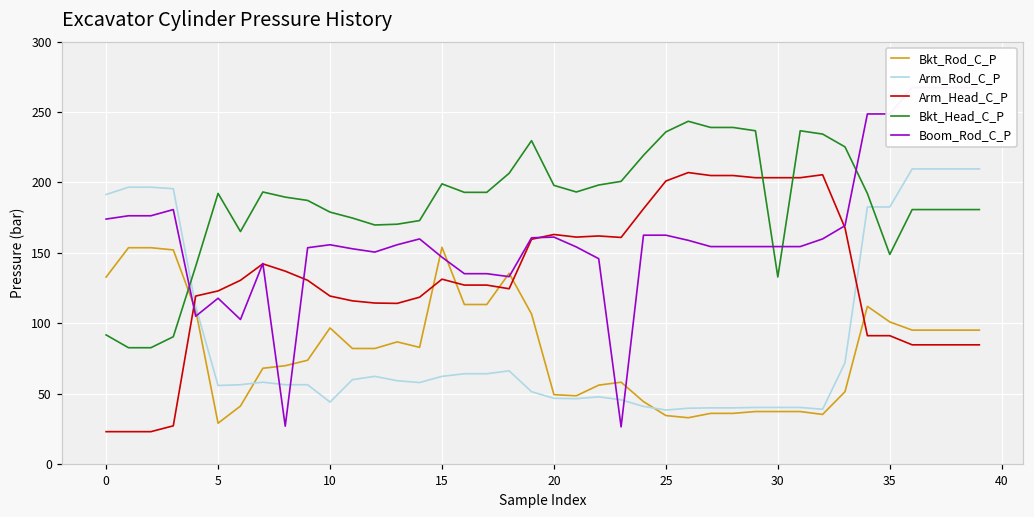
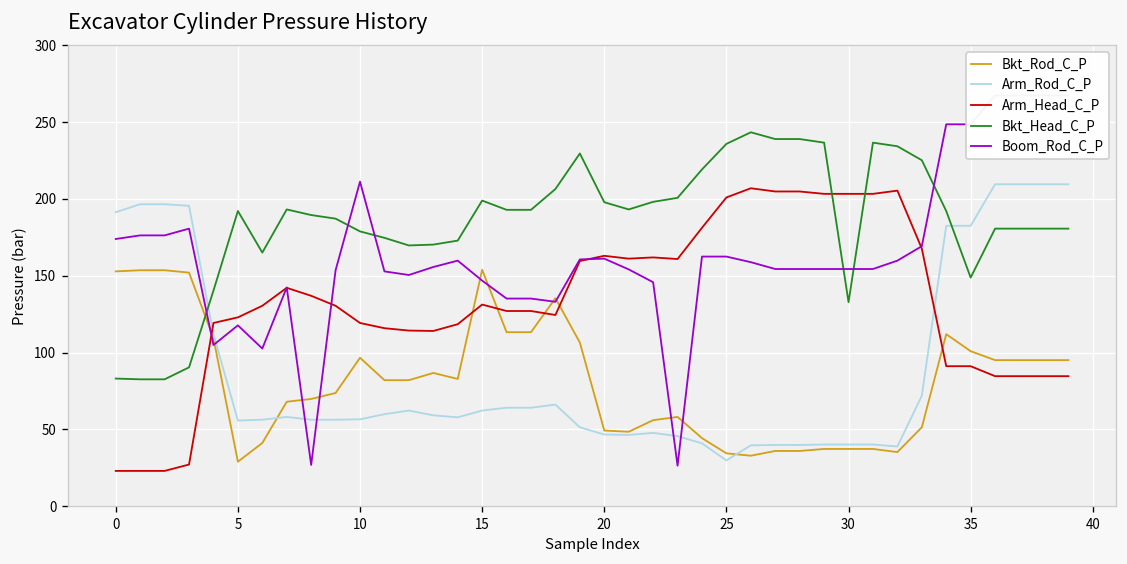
  {
    "Bkt_Rod_C_P": {
-     "0": 133,
+     "0": 153,
      "5": 29,
      "10": 97,
      "15": 154,
      "20": 49,
      "25": 34,
      "30": 37,
      "35": 101
    },
    "Arm_Rod_C_P": {
      "0": 191,
      "5": 56,
-     "10": 44,
+     "10": 57,
      "15": 62,
      "20": 47,
-     "25": 38,
+     "25": 30,
      "30": 40,
      "35": 183
    },
    "Arm_Head_C_P": {
      "0": 23,
      "5": 123,
      "10": 119,
      "15": 131,
      "25": 201,
      "30": 203,
      "35": 91
    },
    "Bkt_Head_C_P": {
-     "0": 92,
+     "0": 83,
      "5": 192,
      "10": 179,
      "15": 199,
      "20": 198,
      "25": 236,
      "30": 133,
      "35": 149
    },
    "Boom_Rod_C_P": {
      "0": 174,
      "5": 118,
-     "10": 156,
+     "10": 211,
      "15": 147,
      "25": 163,
      "30": 154
    }
  }
